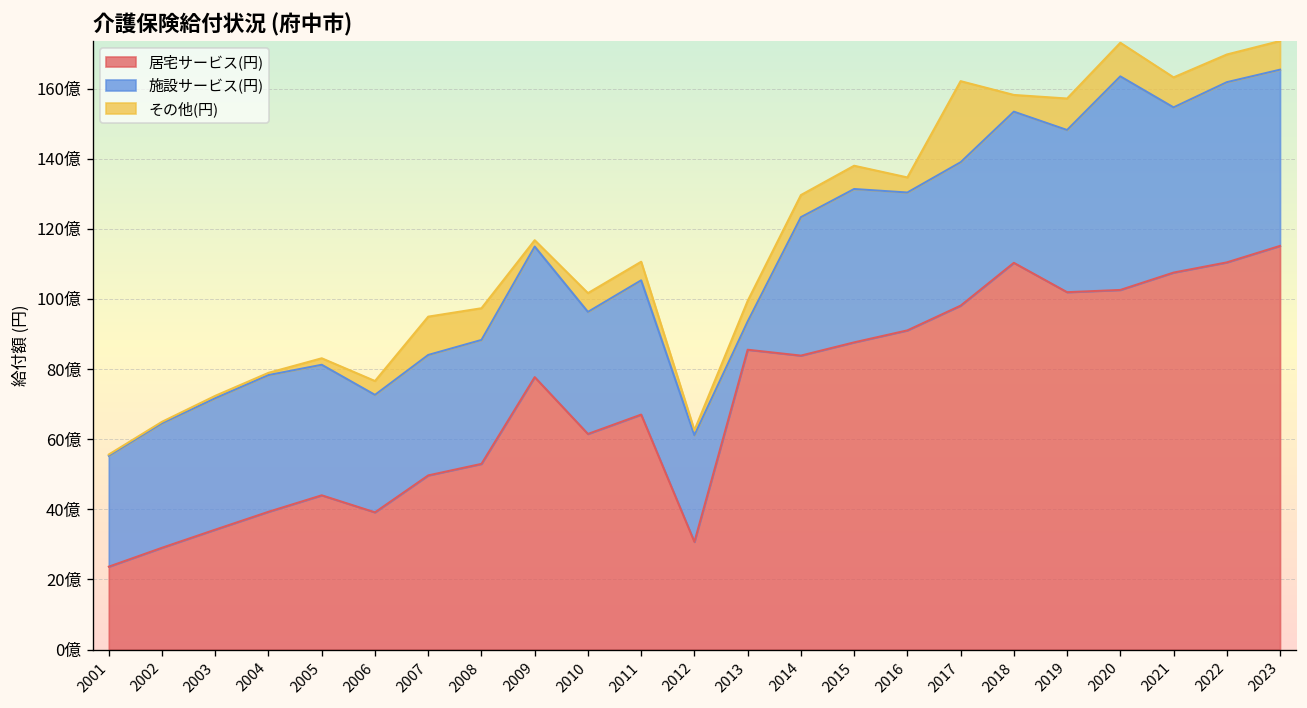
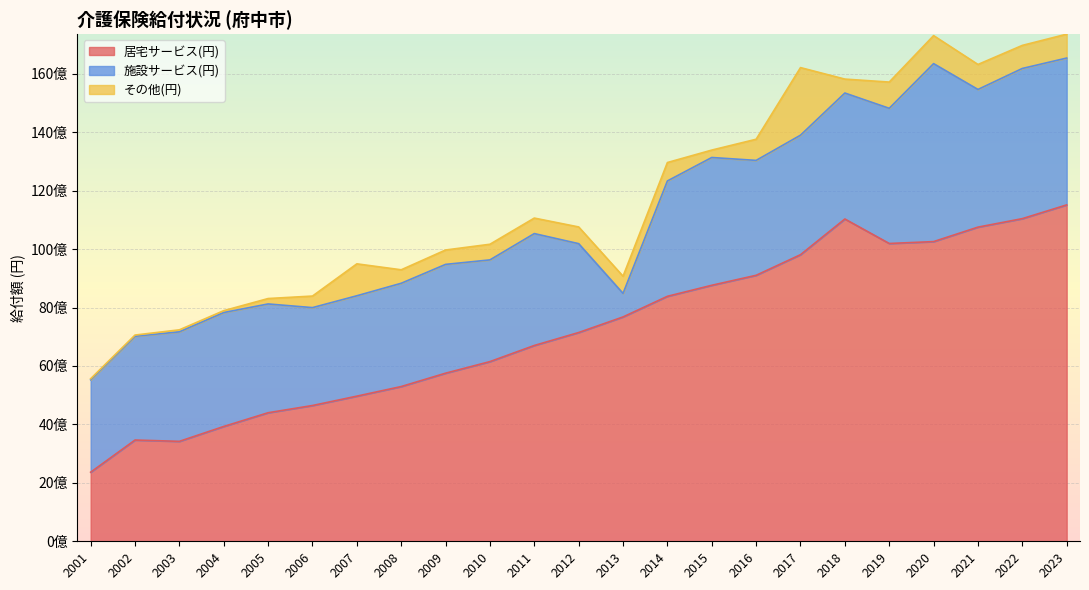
  {
    "居宅サービス(円)": {
      "2001": "24億",
-     "2002": "29億",
+     "2002": "35億",
      "2003": "34億",
      "2004": "39億",
      "2005": "44億",
-     "2006": "39億",
+     "2006": "46億",
      "2007": "50億",
      "2008": "53億",
-     "2009": "78億",
+     "2009": "58億",
      "2010": "61億",
      "2011": "67億",
-     "2012": "31億",
-     "2013": "86億",
+     "2012": "71億",
+     "2013": "77億",
      "2014": "84億",
      "2015": "88億",
      "2016": "91億",
      "2017": "98億",
      "2018": "110億",
      "2019": "102億",
      "2020": "103億",
      "2021": "108億",
      "2022": "110億",
      "2023": "115億"
    },
    "施設サービス(円)": {
      "2005": "37億",
      "2006": "34億",
      "2007": "34億",
      "2008": "35億",
      "2009": "37億",
      "2010": "35億",
      "2011": "38億",
      "2012": "30億",
      "2013": "8億",
      "2014": "39億",
      "2015": "44億",
      "2016": "39億",
      "2017": "41億",
      "2018": "43億",
      "2019": "46億",
      "2020": "61億",
      "2021": "47億",
      "2022": "51億",
      "2023": "50億"
    },
    "その他(円)": {
      "2005": "2億",
      "2006": "4億",
      "2007": "11億",
-     "2008": "9億",
-     "2009": "2億",
+     "2008": "5億",
+     "2009": "5億",
      "2010": "5億",
      "2011": "5億",
-     "2012": "1億",
+     "2012": "6億",
      "2013": "6億",
      "2014": "6億",
-     "2015": "7億",
-     "2016": "4億",
+     "2015": "3億",
+     "2016": "7億",
      "2017": "23億",
      "2018": "5億",
      "2019": "9億",
      "2020": "10億",
      "2021": "9億",
      "2022": "8億",
      "2023": "8億"
    }
  }
